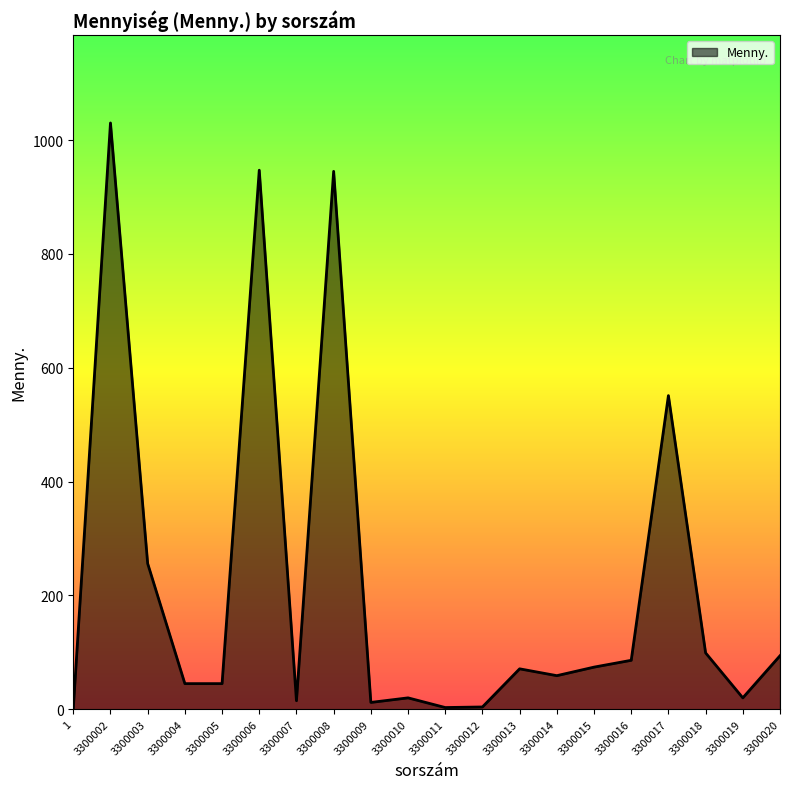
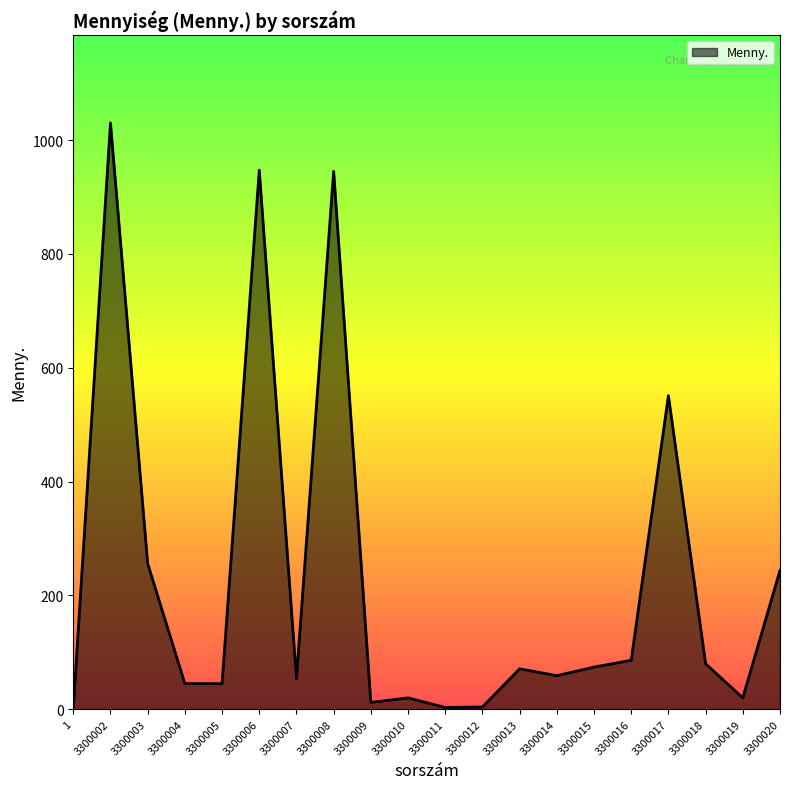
  {
    "1": 0,
    "3300002": 1030,
    "3300003": 260,
    "3300004": 50,
    "3300005": 50,
    "3300006": 950,
-   "3300007": 20,
+   "3300007": 50,
    "3300008": 950,
    "3300009": 10,
    "3300010": 20,
    "3300011": 0,
    "3300012": 0,
    "3300013": 70,
    "3300014": 60,
    "3300015": 70,
    "3300016": 90,
    "3300017": 550,
-   "3300018": 100,
+   "3300018": 80,
    "3300019": 20,
-   "3300020": 90
+   "3300020": 240
  }
